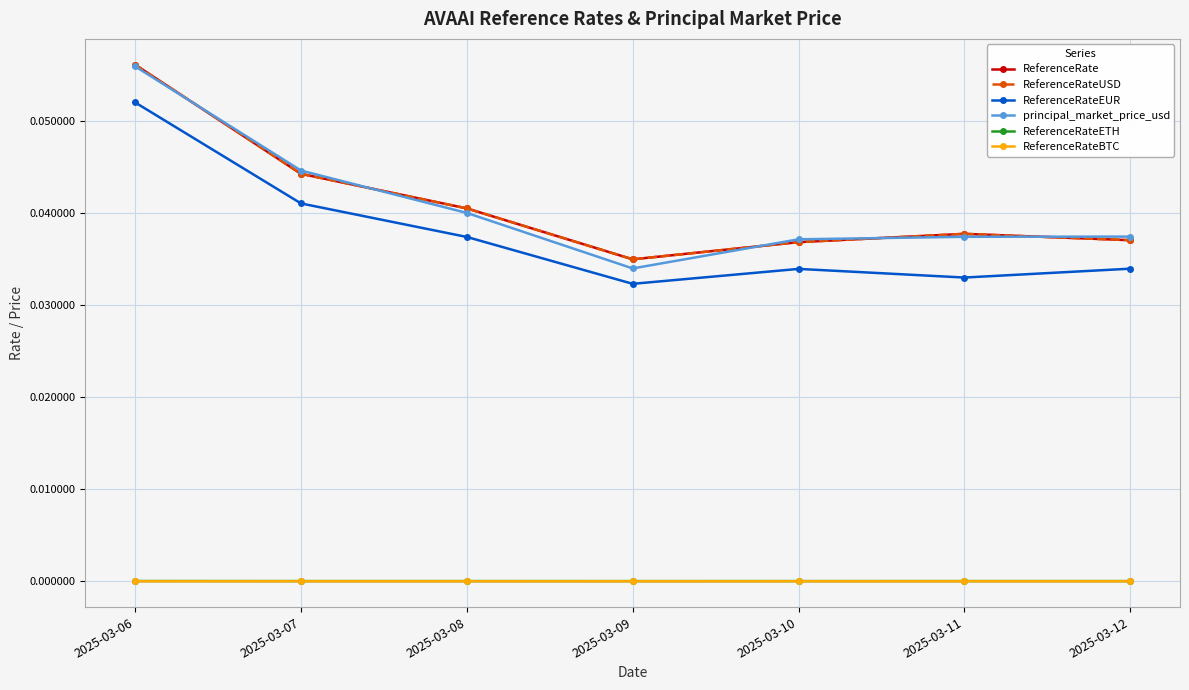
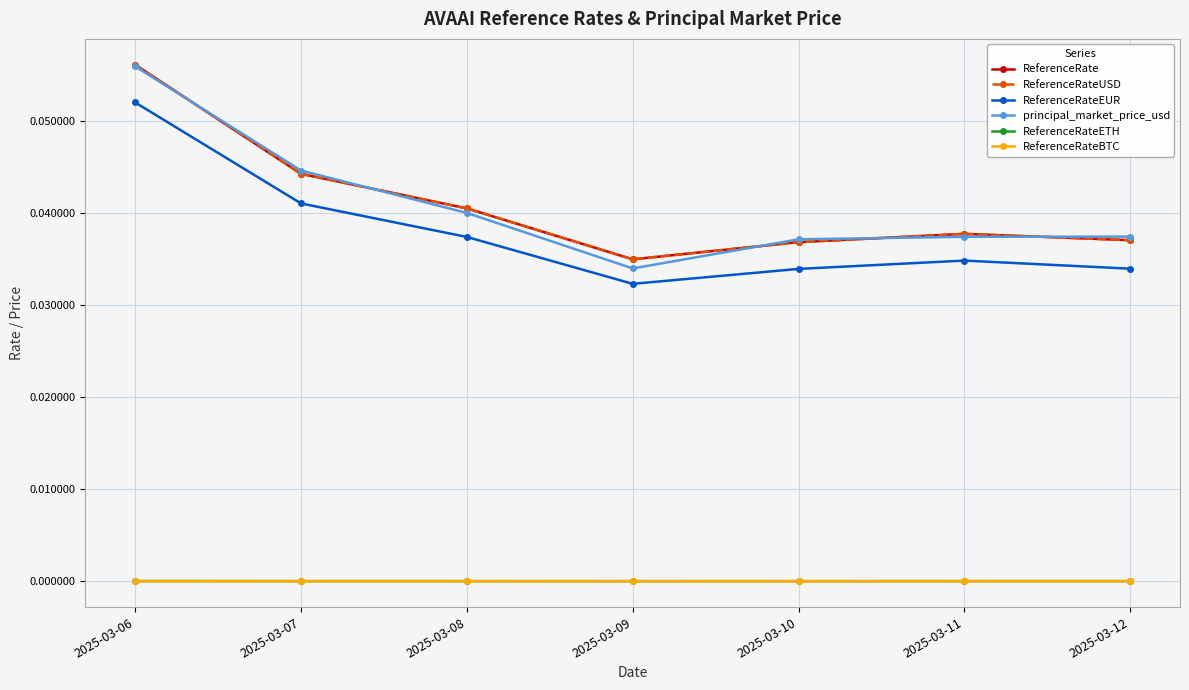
  {
    "ReferenceRateUSD": {
      "2025-03-07": 0.044,
      "2025-03-08": 0.041,
      "2025-03-09": 0.035,
      "2025-03-10": 0.037,
      "2025-03-11": 0.038,
      "2025-03-12": 0.037
    },
    "ReferenceRateEUR": {
      "2025-03-06": 0.052,
      "2025-03-07": 0.041,
      "2025-03-08": 0.037,
      "2025-03-09": 0.032,
      "2025-03-10": 0.034,
-     "2025-03-11": 0.033,
+     "2025-03-11": 0.035,
      "2025-03-12": 0.034
    },
    "principal_market_price_usd": {
      "2025-03-07": 0.045,
      "2025-03-08": 0.040,
      "2025-03-09": 0.034,
      "2025-03-10": 0.037,
      "2025-03-11": 0.037,
      "2025-03-12": 0.037
    },
    "ReferenceRateBTC": {
      "2025-03-06": 0.000,
      "2025-03-07": 0.000,
      "2025-03-08": 0.000,
      "2025-03-09": 0.000,
      "2025-03-10": 0.000,
      "2025-03-11": 0.000,
      "2025-03-12": 0.000
    }
  }
